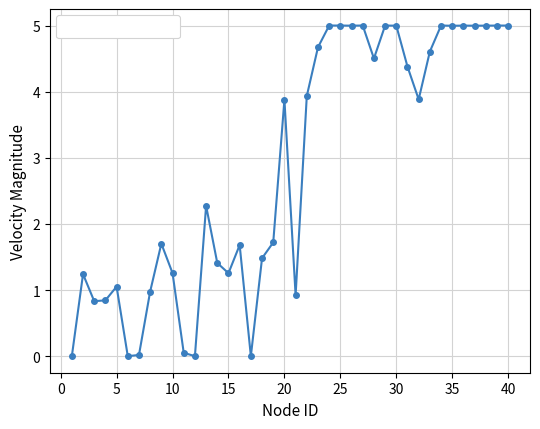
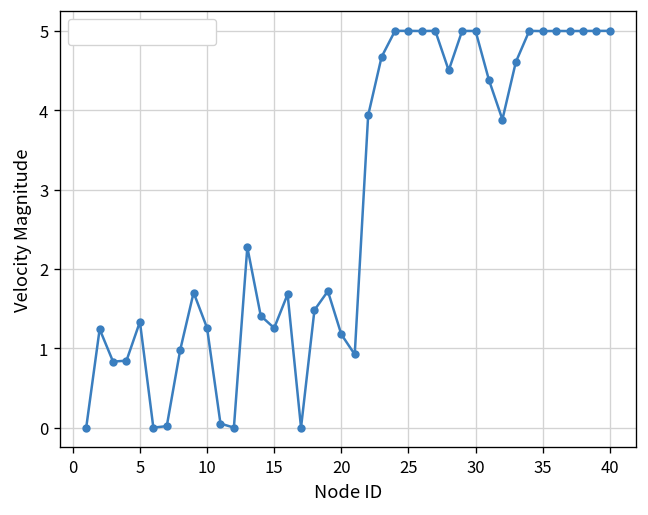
  {
-   "5": 1.1,
+   "5": 1.3,
    "10": 1.3,
    "15": 1.3,
-   "20": 3.9,
+   "20": 1.2,
    "25": 5.0,
    "30": 5.0,
    "35": 5.0,
    "40": 5.0
  }
